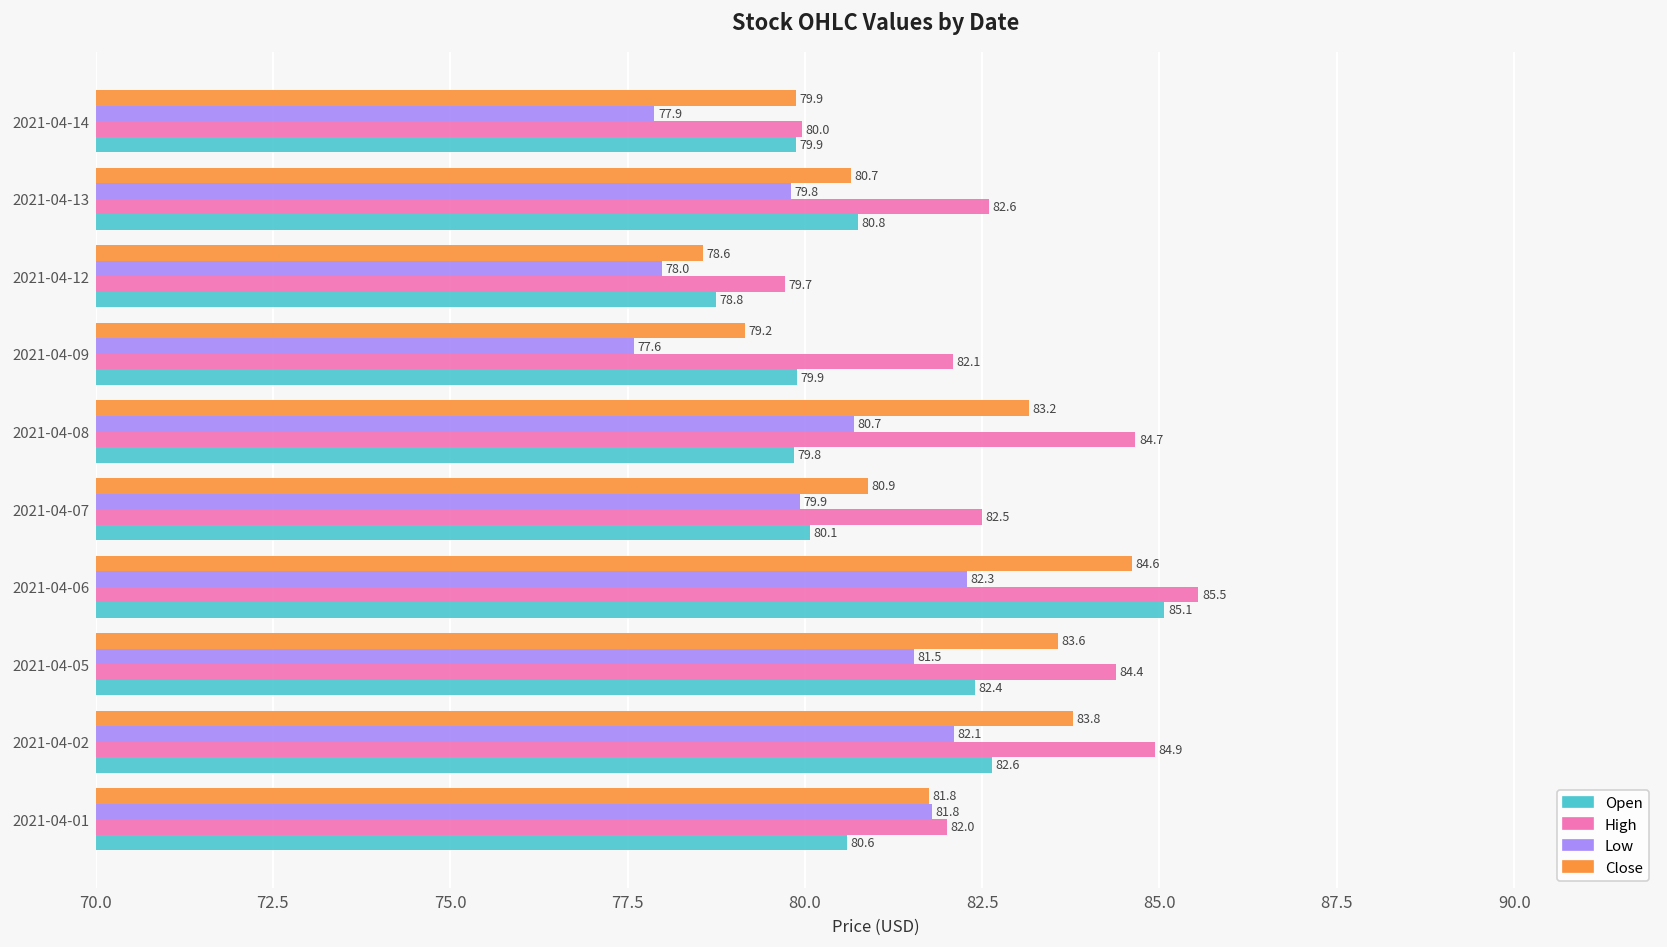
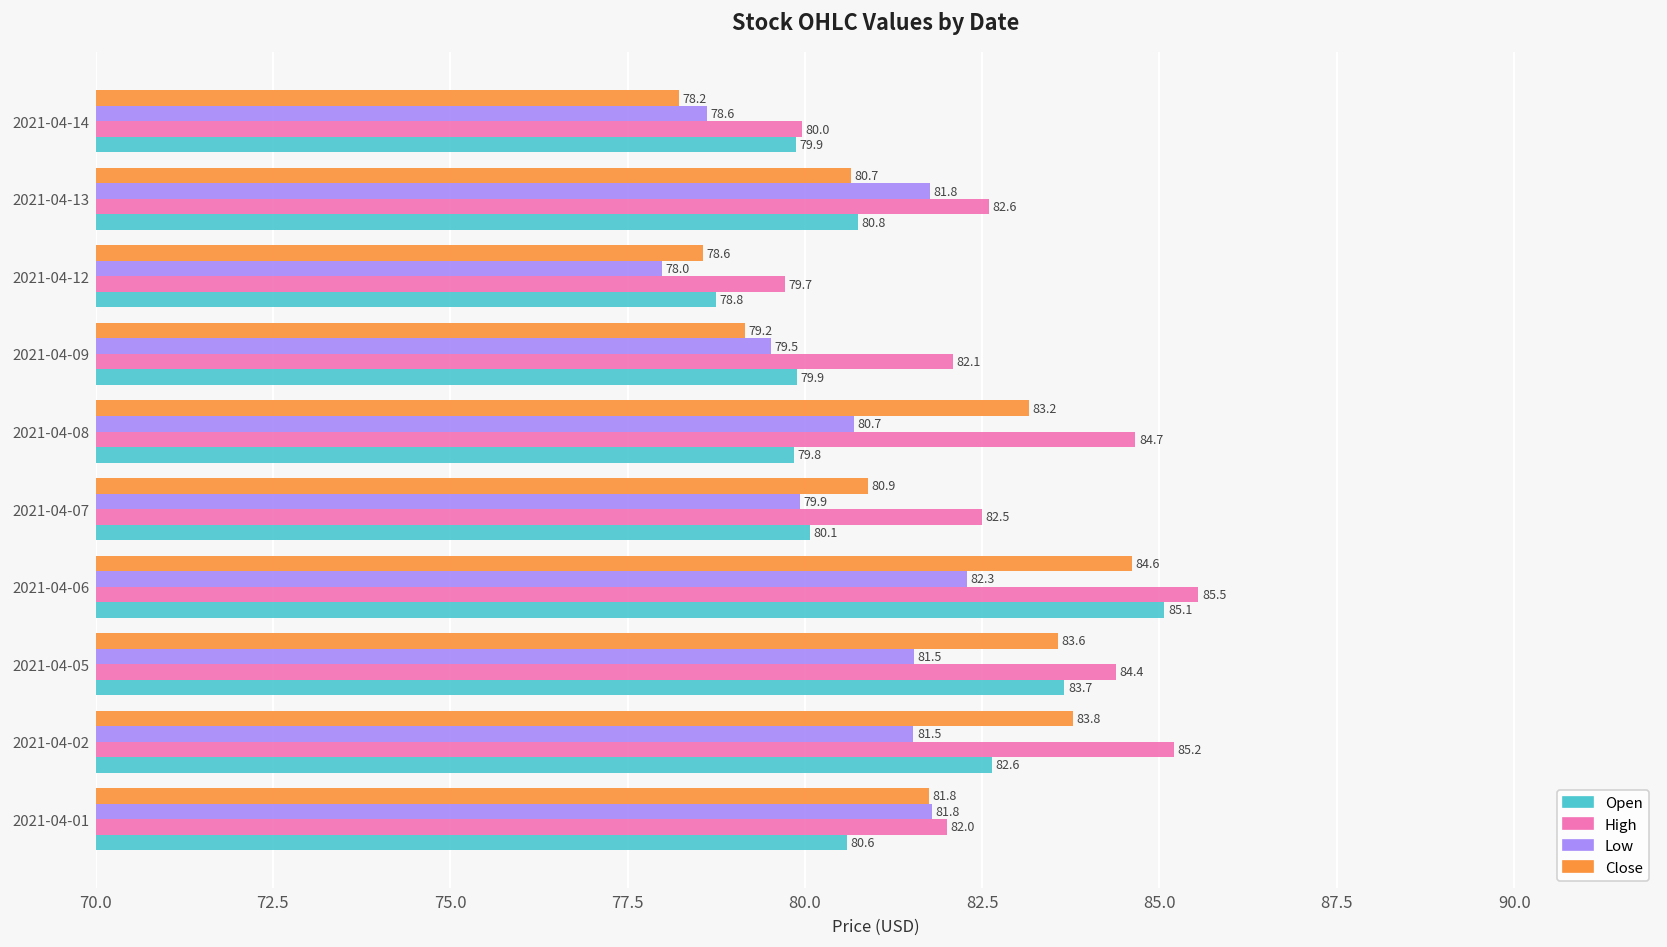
  {
    "Open": {
      "2021-04-14": 79.9,
      "2021-04-13": 80.8,
      "2021-04-12": 78.8,
      "2021-04-09": 79.9,
      "2021-04-08": 79.8,
      "2021-04-07": 80.1,
      "2021-04-06": 85.1,
-     "2021-04-05": 82.4,
+     "2021-04-05": 83.7,
      "2021-04-02": 82.6,
      "2021-04-01": 80.6
    },
    "High": {
      "2021-04-14": 80.0,
      "2021-04-13": 82.6,
      "2021-04-12": 79.7,
      "2021-04-09": 82.1,
      "2021-04-08": 84.7,
      "2021-04-07": 82.5,
      "2021-04-06": 85.5,
      "2021-04-05": 84.4,
-     "2021-04-02": 84.9,
+     "2021-04-02": 85.2,
      "2021-04-01": 82.0
    },
    "Low": {
-     "2021-04-14": 77.9,
-     "2021-04-13": 79.8,
+     "2021-04-14": 78.6,
+     "2021-04-13": 81.8,
      "2021-04-12": 78.0,
-     "2021-04-09": 77.6,
+     "2021-04-09": 79.5,
      "2021-04-08": 80.7,
      "2021-04-07": 79.9,
      "2021-04-06": 82.3,
      "2021-04-05": 81.5,
-     "2021-04-02": 82.1,
+     "2021-04-02": 81.5,
      "2021-04-01": 81.8
    },
    "Close": {
-     "2021-04-14": 79.9,
+     "2021-04-14": 78.2,
      "2021-04-13": 80.7,
      "2021-04-12": 78.6,
      "2021-04-09": 79.2,
      "2021-04-08": 83.2,
      "2021-04-07": 80.9,
      "2021-04-06": 84.6,
      "2021-04-05": 83.6,
      "2021-04-02": 83.8,
      "2021-04-01": 81.8
    }
  }
